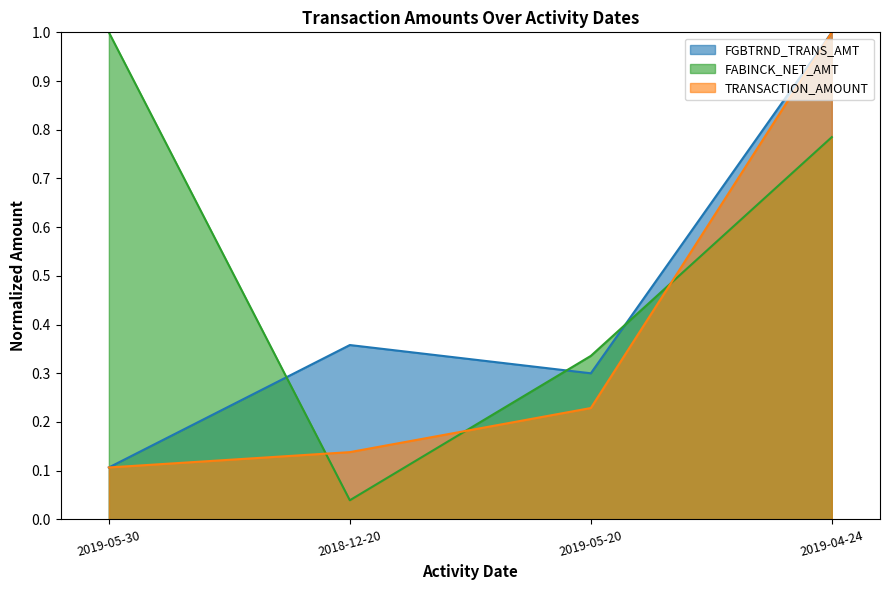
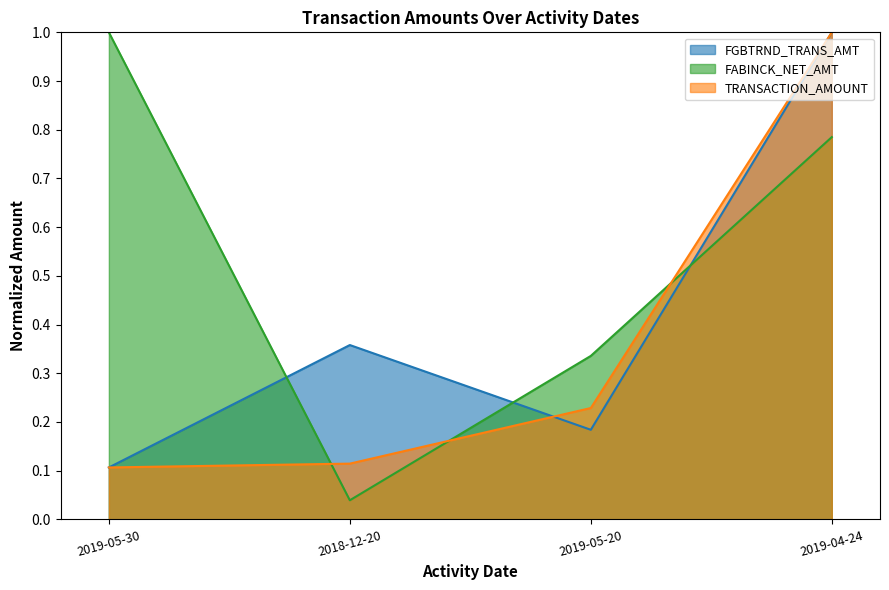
  {
    "FGBTRND_TRANS_AMT": {
      "2018-12-20": 0.36,
-     "2019-05-20": 0.30
+     "2019-05-20": 0.18
    },
    "FABINCK_NET_AMT": {
      "2019-05-30": 1.00,
      "2018-12-20": 0.04,
      "2019-05-20": 0.34,
      "2019-04-24": 0.78
    },
    "TRANSACTION_AMOUNT": {
-     "2018-12-20": 0.14,
+     "2018-12-20": 0.11,
      "2019-05-20": 0.23
    }
  }
